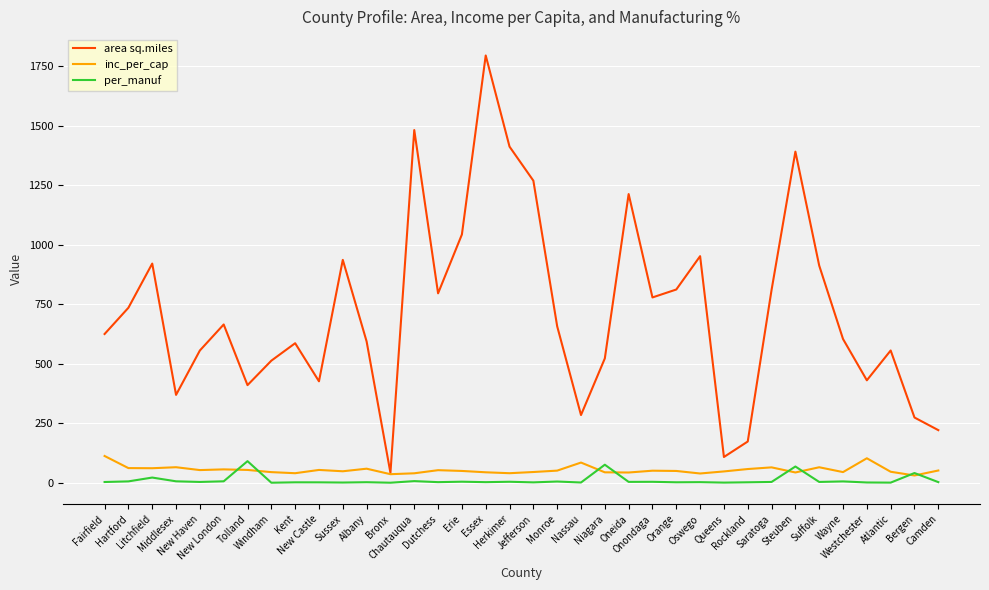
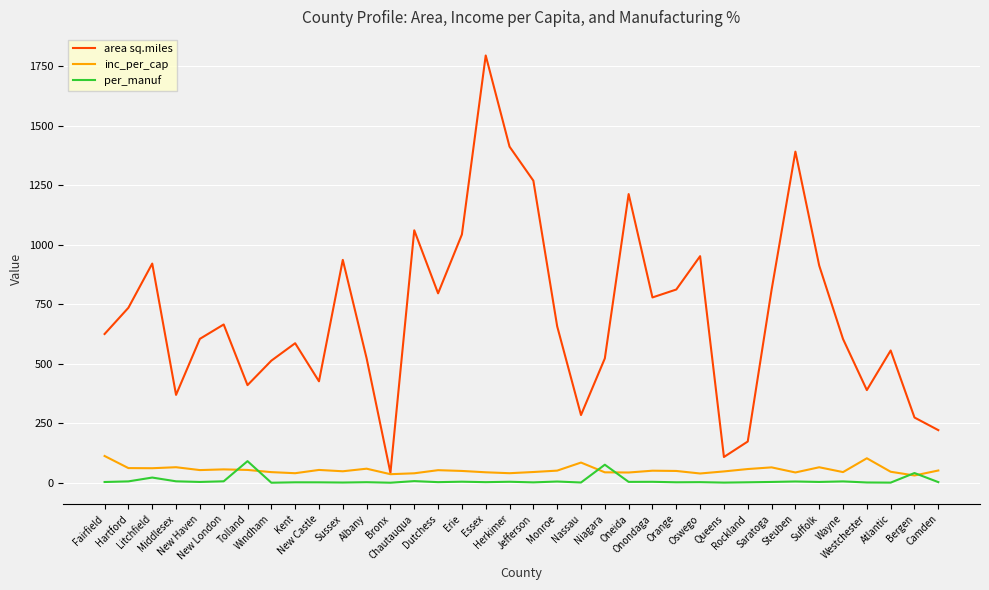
  {
    "area sq.miles": {
      "Fairfield": 620,
      "Hartford": 740,
      "Litchfield": 920,
      "Middlesex": 370,
-     "New Haven": 560,
+     "New Haven": 600,
      "New London": 660,
      "Tolland": 410,
      "Windham": 510,
      "Kent": 590,
      "New Castle": 430,
      "Sussex": 940,
-     "Albany": 590,
-     "Chautauqua": 1480,
+     "Albany": 520,
+     "Chautauqua": 1060,
      "Dutchess": 800,
      "Erie": 1040,
      "Essex": 1790,
      "Herkimer": 1410,
      "Jefferson": 1270,
      "Monroe": 660,
      "Nassau": 280,
      "Niagara": 520,
      "Oneida": 1210,
      "Onondaga": 780,
      "Orange": 810,
      "Oswego": 950,
      "Queens": 110,
      "Rockland": 170,
      "Saratoga": 810,
      "Steuben": 1390,
      "Suffolk": 910,
      "Wayne": 600,
-     "Westchester": 430,
+     "Westchester": 390,
      "Atlantic": 560,
      "Bergen": 270,
      "Camden": 220
    },
    "inc_per_cap": {
      "Fairfield": 110,
      "Hartford": 60,
      "Litchfield": 60,
      "Middlesex": 70,
      "New Haven": 50,
      "New London": 60,
      "Tolland": 50,
      "Windham": 50,
      "Kent": 40,
      "New Castle": 50,
      "Sussex": 50,
      "Albany": 60,
      "Chautauqua": 40,
      "Dutchess": 50,
      "Erie": 50,
      "Essex": 40,
      "Herkimer": 40,
      "Jefferson": 50,
      "Monroe": 50,
      "Nassau": 90,
      "Niagara": 40,
      "Oneida": 40,
      "Onondaga": 50,
      "Orange": 50,
      "Oswego": 40,
      "Queens": 50,
      "Rockland": 60,
      "Saratoga": 60,
      "Steuben": 40,
      "Suffolk": 70,
      "Wayne": 50,
      "Westchester": 100,
      "Atlantic": 50,
      "Camden": 50
    },
    "per_manuf": {
      "Fairfield": 0,
      "Hartford": 10,
      "Litchfield": 20,
      "Middlesex": 10,
      "New Haven": 0,
      "New London": 10,
      "Tolland": 90,
      "Windham": 0,
      "Kent": 0,
      "New Castle": 0,
      "Sussex": 0,
      "Albany": 0,
      "Bronx": 0,
      "Chautauqua": 10,
      "Dutchess": 0,
      "Erie": 0,
      "Essex": 0,
      "Herkimer": 0,
      "Jefferson": 0,
      "Monroe": 10,
      "Nassau": 0,
      "Niagara": 80,
      "Oneida": 0,
      "Onondaga": 0,
      "Orange": 0,
      "Oswego": 0,
      "Queens": 0,
      "Rockland": 0,
      "Saratoga": 0,
-     "Steuben": 70,
+     "Steuben": 10,
      "Suffolk": 0,
      "Wayne": 10,
      "Westchester": 0,
      "Atlantic": 0,
      "Camden": 0
    }
  }
